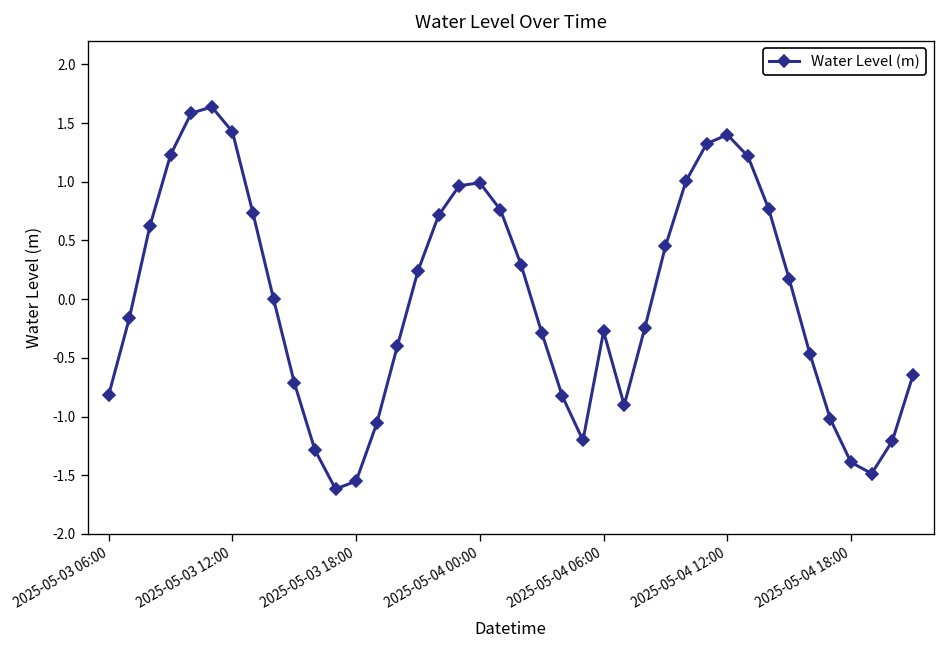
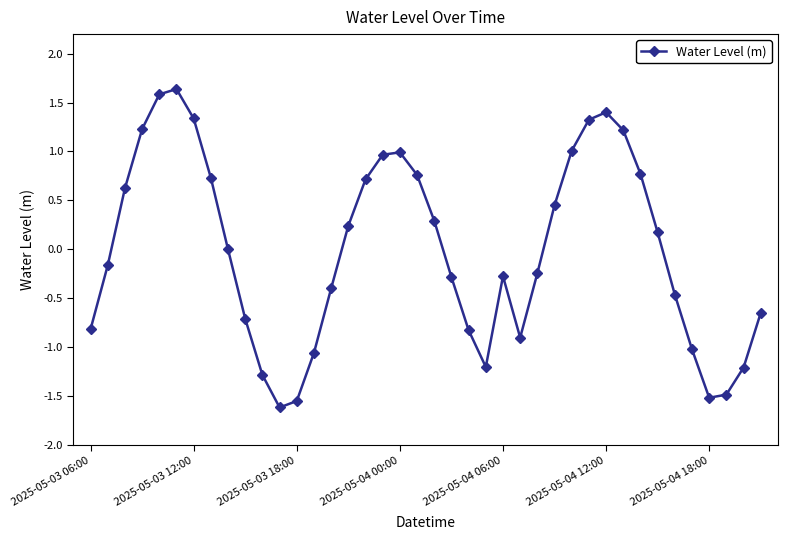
  {
    "2025-05-03 06:00": -0.8,
-   "2025-05-03 12:00": 1.4,
+   "2025-05-03 12:00": 1.3,
    "2025-05-03 18:00": -1.6,
    "2025-05-04 00:00": 1.0,
    "2025-05-04 06:00": -0.3,
    "2025-05-04 12:00": 1.4,
-   "2025-05-04 18:00": -1.4
+   "2025-05-04 18:00": -1.5
  }
